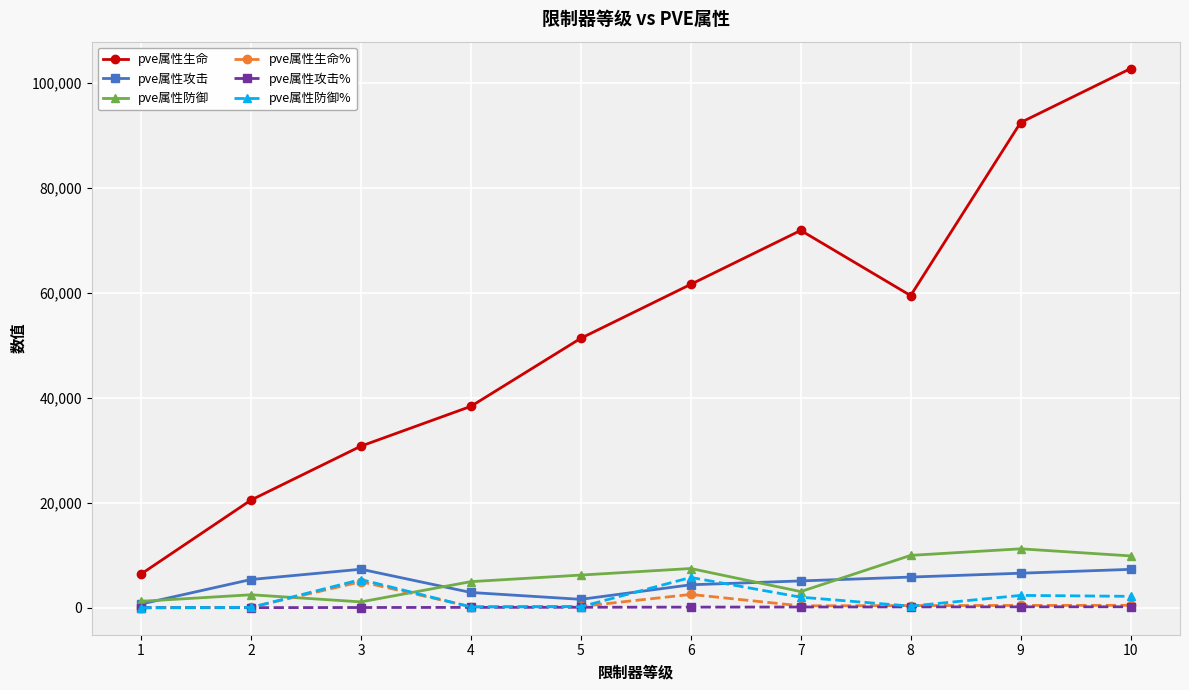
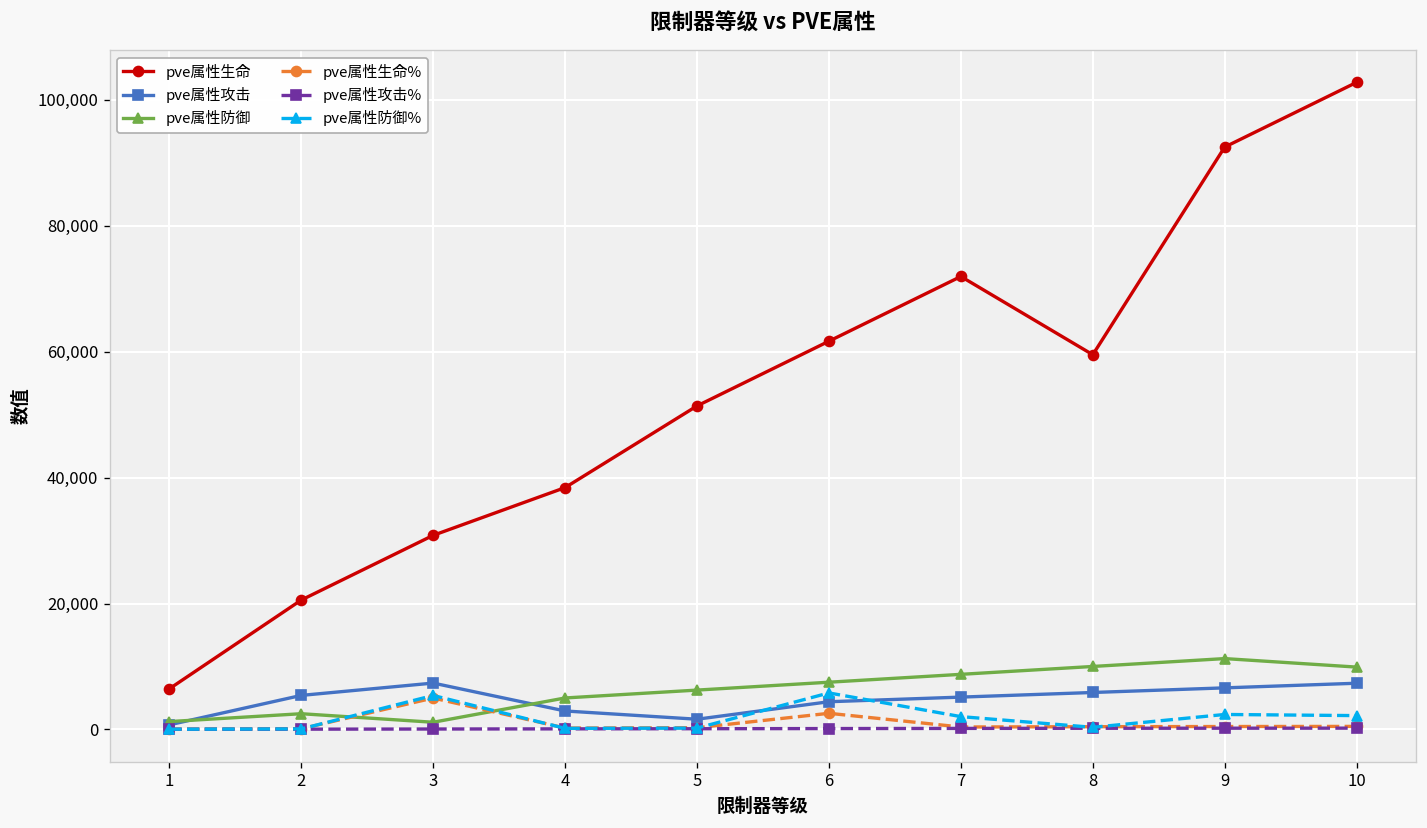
  {
    "pve属性生命": {
      "1": "6,000",
      "2": "21,000",
      "3": "31,000",
      "4": "38,000",
      "5": "51,000",
      "6": "62,000",
      "7": "72,000",
      "8": "60,000",
      "9": "93,000",
      "10": "103,000"
    },
    "pve属性攻击": {
      "1": "1,000",
      "2": "5,000",
      "3": "7,000",
      "4": "3,000",
      "5": "2,000",
      "6": "4,000",
      "7": "5,000",
      "8": "6,000",
      "9": "7,000",
      "10": "7,000"
    },
    "pve属性防御": {
      "1": "1,000",
      "2": "3,000",
      "3": "1,000",
      "4": "5,000",
      "5": "6,000",
      "6": "8,000",
-     "7": "3,000",
+     "7": "9,000",
      "8": "10,000",
      "9": "11,000",
      "10": "10,000"
    },
    "pve属性生命%": {
      "6": "3,000"
    },
    "pve属性攻击%": {
      "3": "0",
      "6": "0"
    },
    "pve属性防御%": {
      "6": "6,000",
      "7": "2,000",
      "9": "2,000",
      "10": "2,000"
    }
  }
